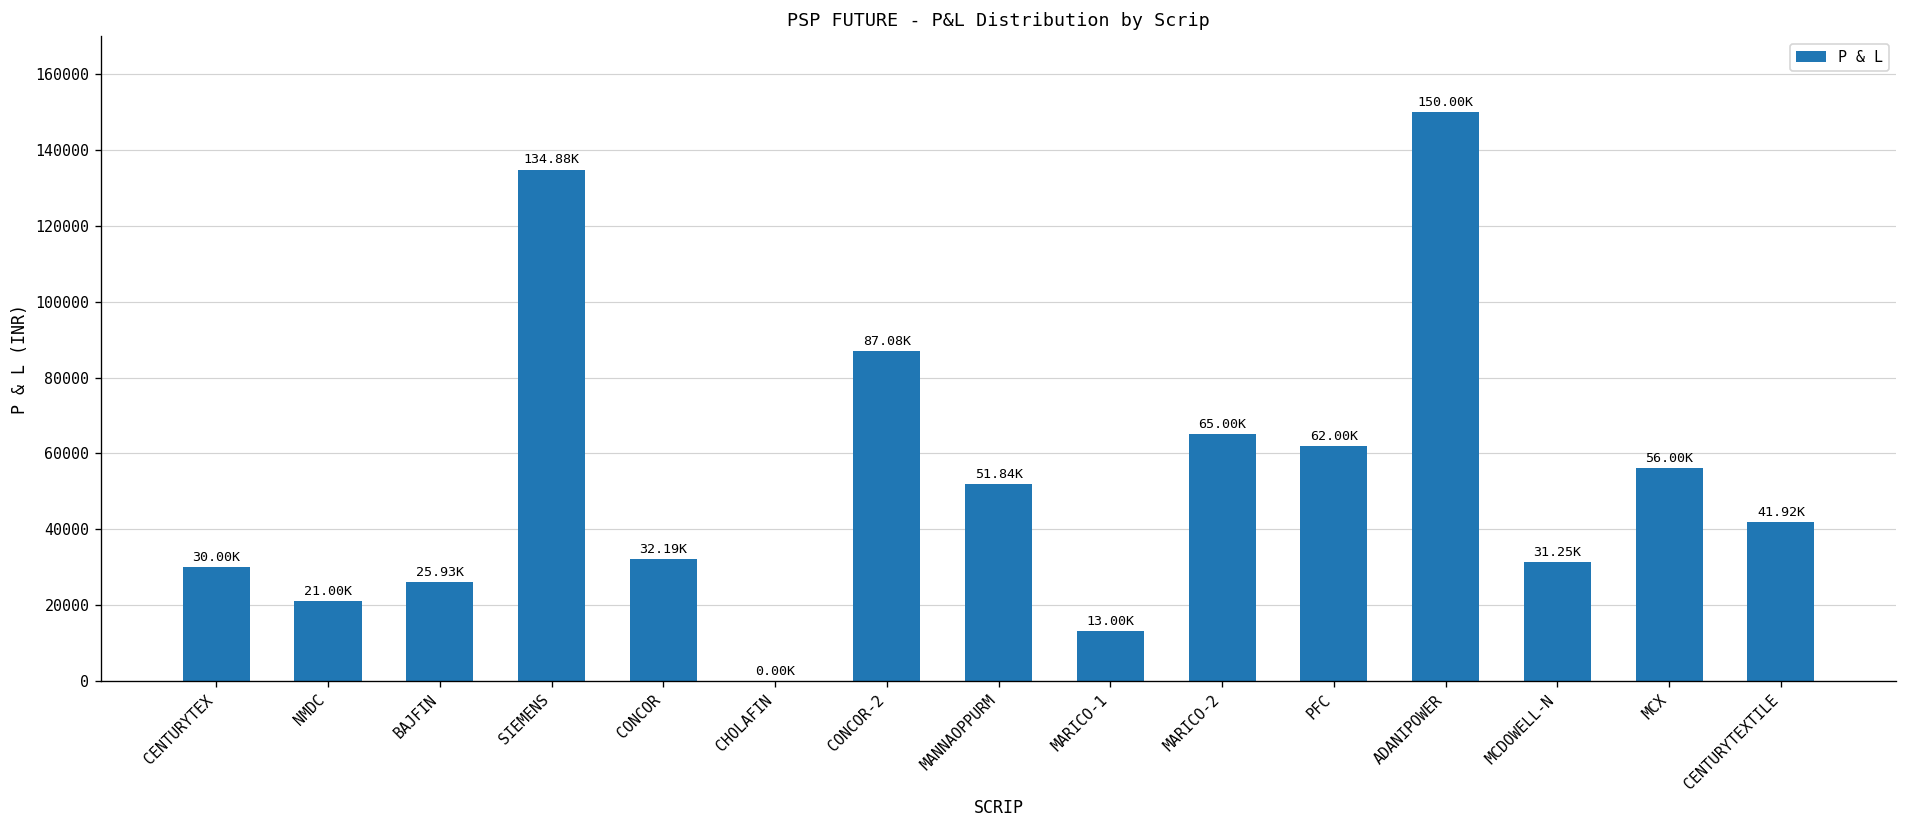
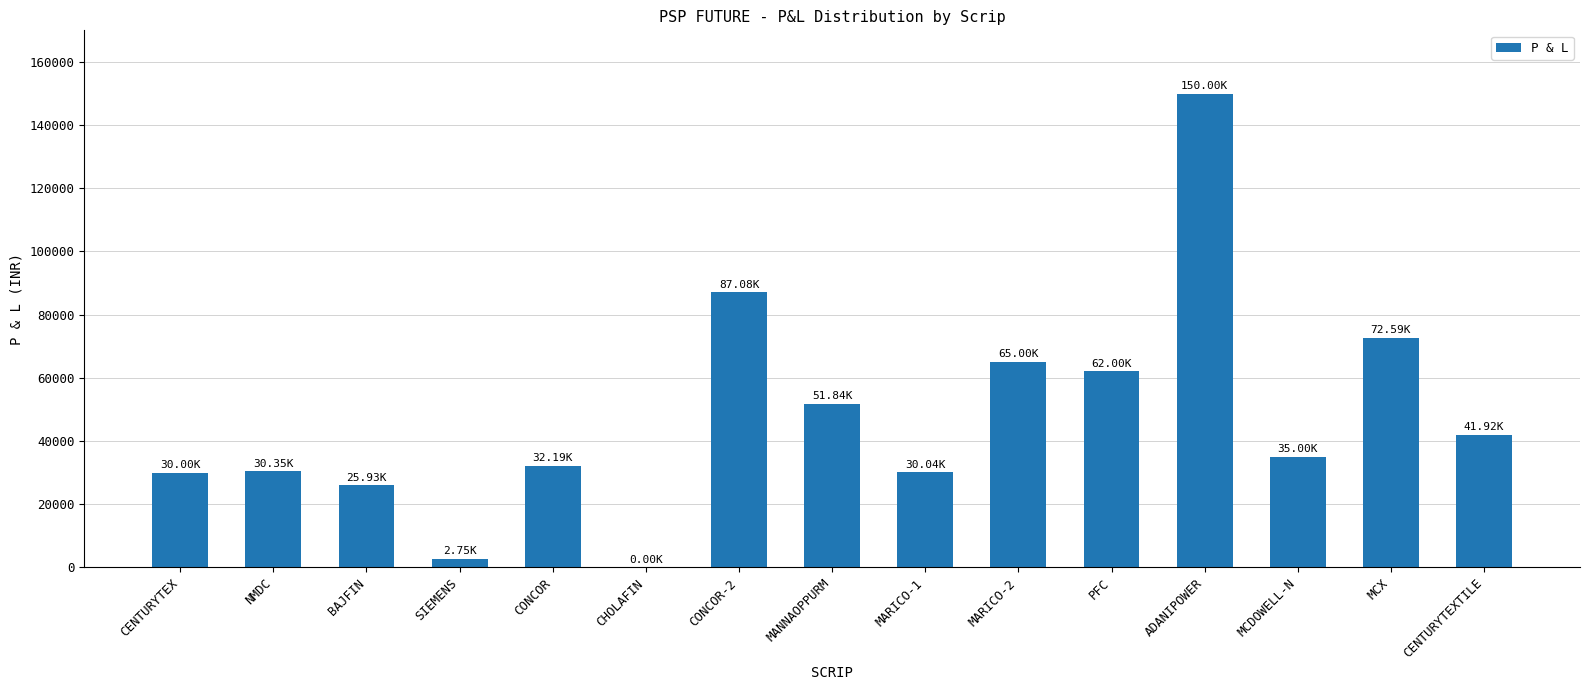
  {
    "CENTURYTEX": "30.00K",
-   "NMDC": "21.00K",
+   "NMDC": "30.35K",
    "BAJFIN": "25.93K",
-   "SIEMENS": "134.88K",
+   "SIEMENS": "2.75K",
    "CONCOR": "32.19K",
    "CHOLAFIN": "0.00K",
    "CONCOR-2": "87.08K",
    "MANNAOPPURM": "51.84K",
-   "MARICO-1": "13.00K",
+   "MARICO-1": "30.04K",
    "MARICO-2": "65.00K",
    "PFC": "62.00K",
    "ADANIPOWER": "150.00K",
-   "MCDOWELL-N": "31.25K",
-   "MCX": "56.00K",
+   "MCDOWELL-N": "35.00K",
+   "MCX": "72.59K",
    "CENTURYTEXTILE": "41.92K"
  }
